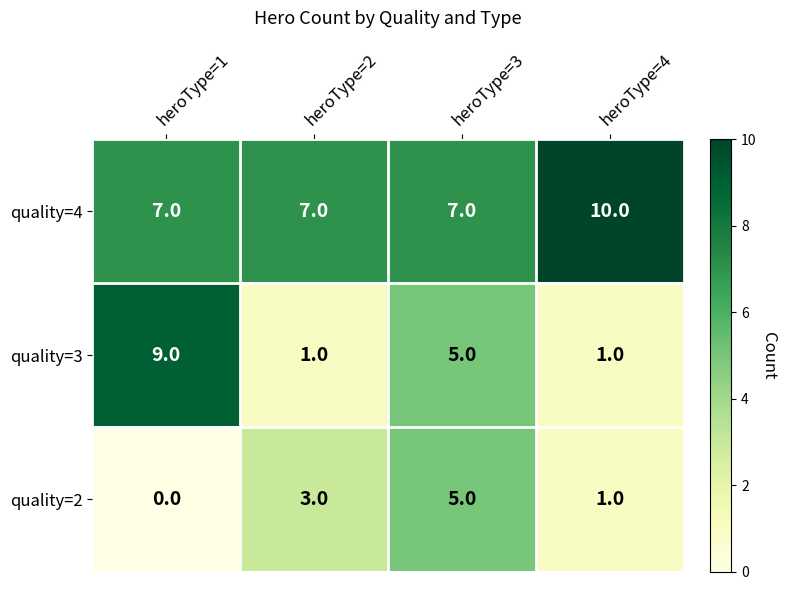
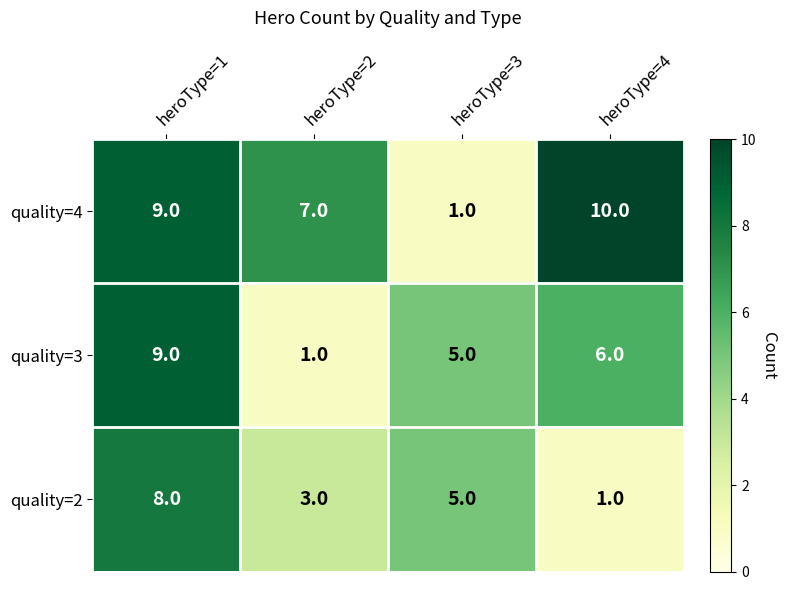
  {
    "quality=4": {
-     "heroType=1": 7.0,
+     "heroType=1": 9.0,
      "heroType=2": 7.0,
-     "heroType=3": 7.0,
+     "heroType=3": 1.0,
      "heroType=4": 10.0
    },
    "quality=3": {
      "heroType=1": 9.0,
      "heroType=2": 1.0,
      "heroType=3": 5.0,
-     "heroType=4": 1.0
+     "heroType=4": 6.0
    },
    "quality=2": {
-     "heroType=1": 0.0,
+     "heroType=1": 8.0,
      "heroType=2": 3.0,
      "heroType=3": 5.0,
      "heroType=4": 1.0
    }
  }
